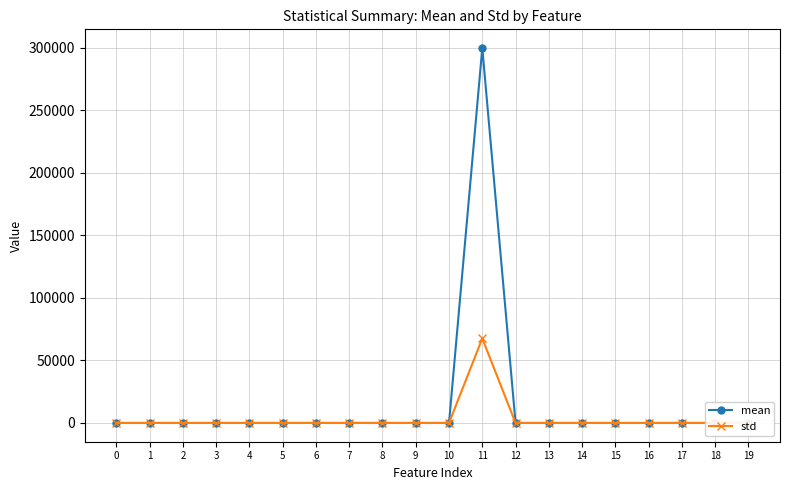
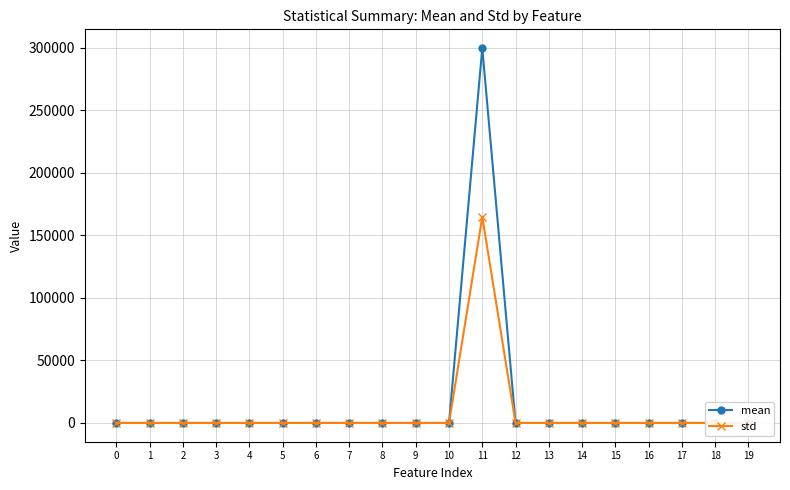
  {
    "mean": {
      "11": 300000
    },
    "std": {
-     "11": 68000
+     "11": 165000
    }
  }
